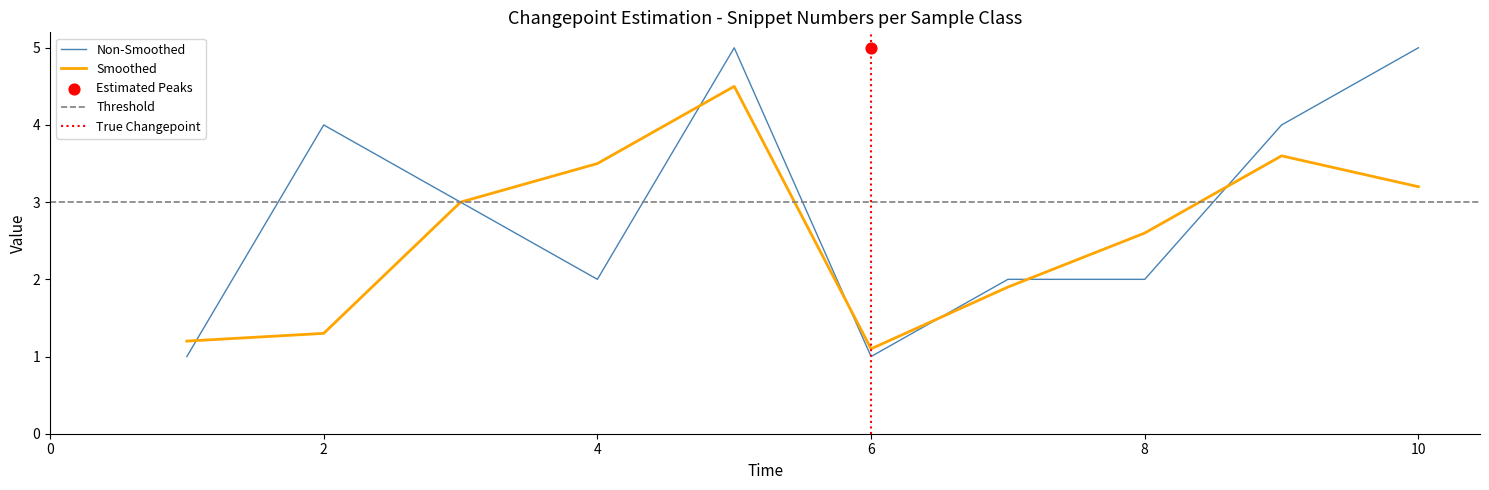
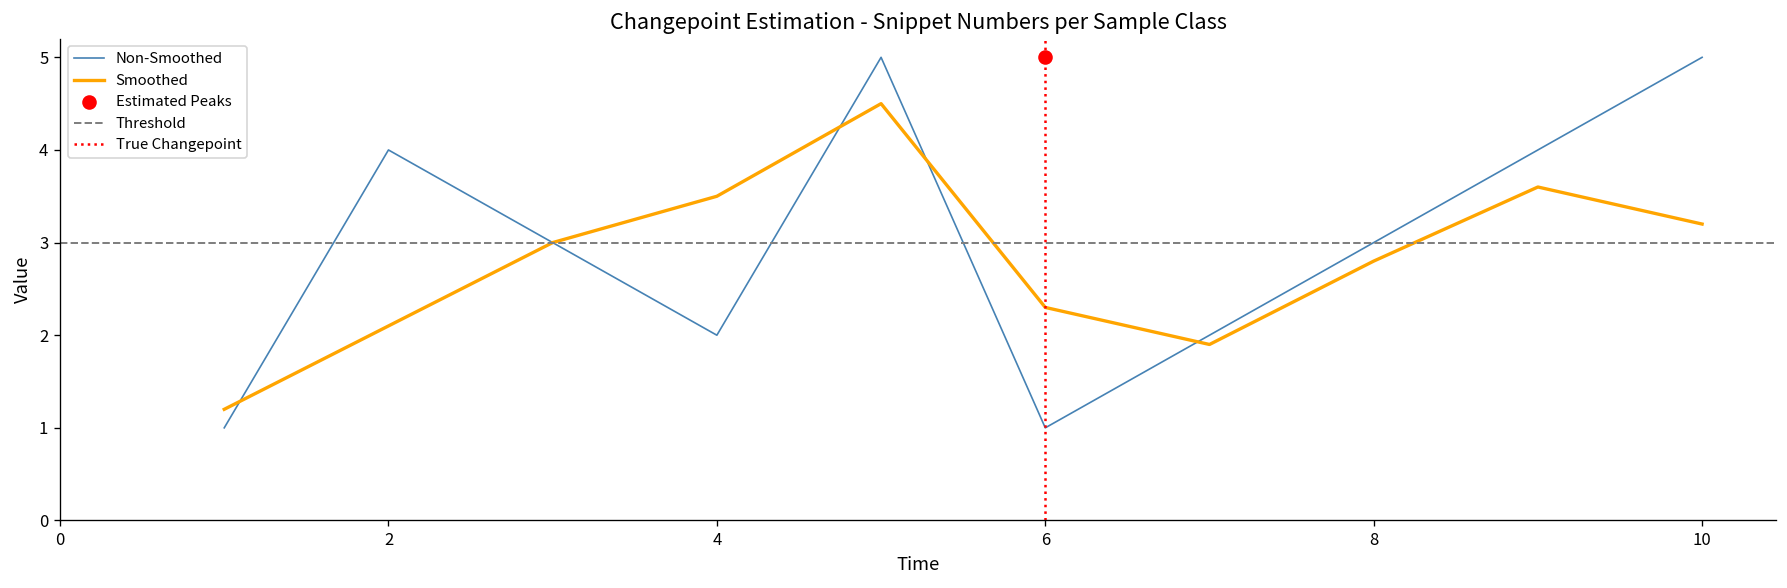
  {
    "Non-Smoothed": {
      "2": 4,
      "4": 2,
      "6": 1,
-     "8": 2,
+     "8": 3,
      "10": 5
    },
    "Smoothed": {
-     "2": 1.3,
+     "2": 2.1,
      "4": 3.5,
-     "6": 1.1,
-     "8": 2.6,
+     "6": 2.3,
+     "8": 2.8,
      "10": 3.2
    }
  }
